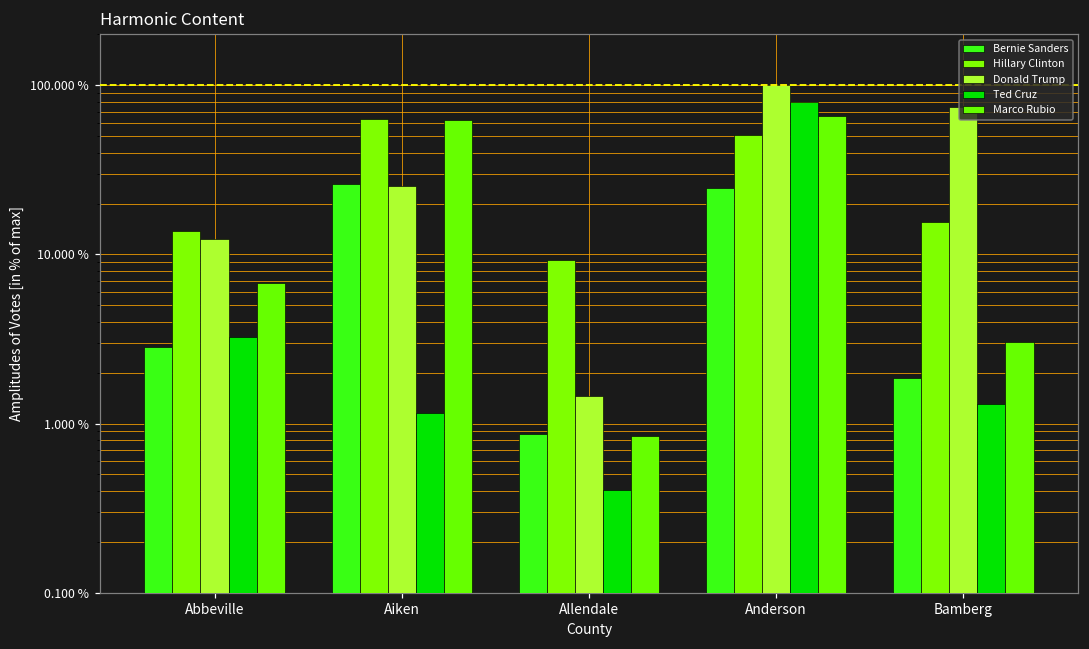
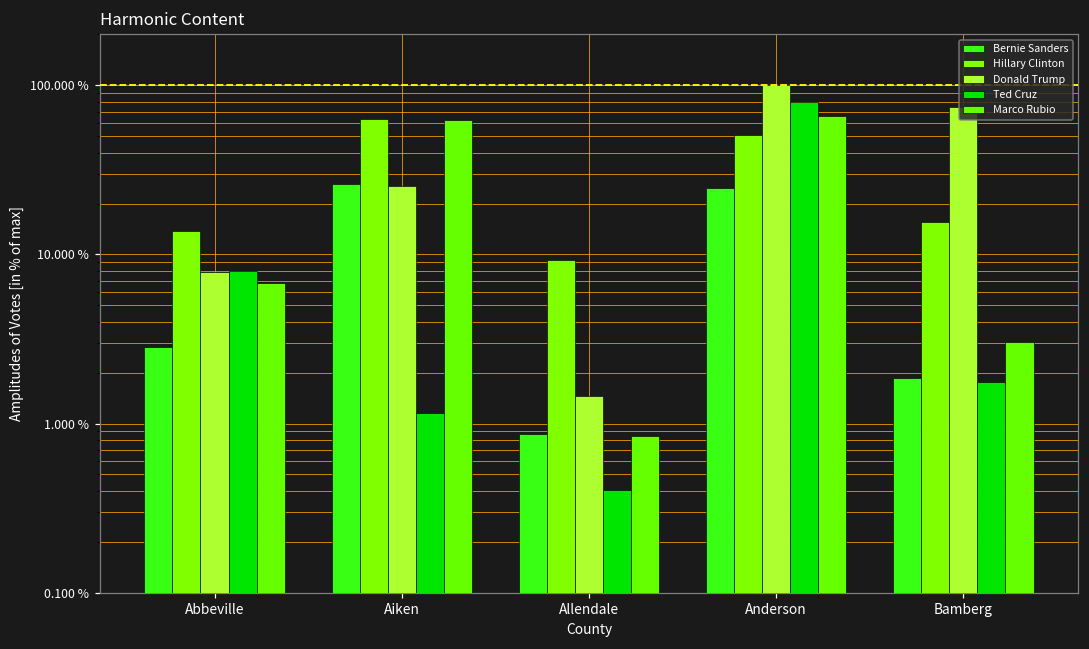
  {
    "Donald Trump": {
-     "Abbeville": "12 %",
+     "Abbeville": "8 %",
      "Aiken": "25 %",
      "Allendale": "1.5 %",
      "Anderson": "100 %"
    },
    "Ted Cruz": {
-     "Abbeville": "3.2 %",
+     "Abbeville": "8 %",
      "Aiken": "1.2 %",
      "Allendale": "0.4 %",
      "Anderson": "80 %",
-     "Bamberg": "1.3 %"
+     "Bamberg": "1.8 %"
    }
  }
